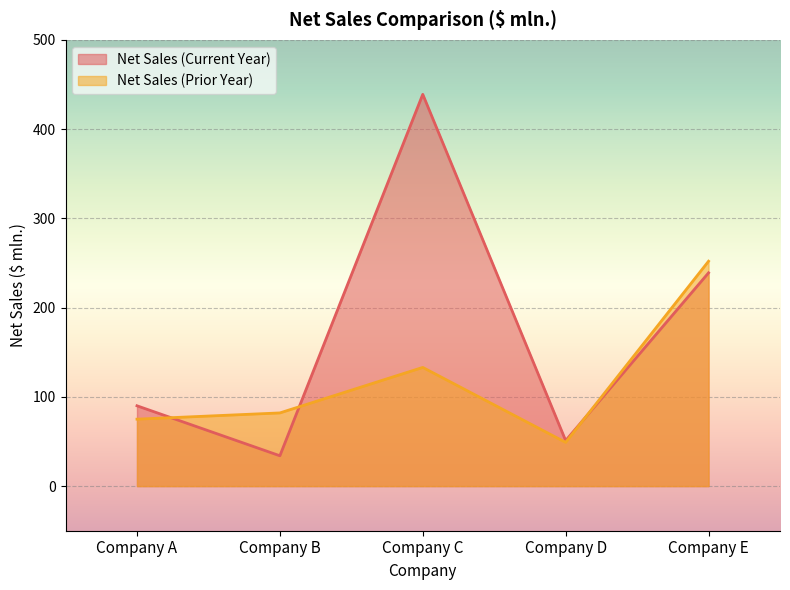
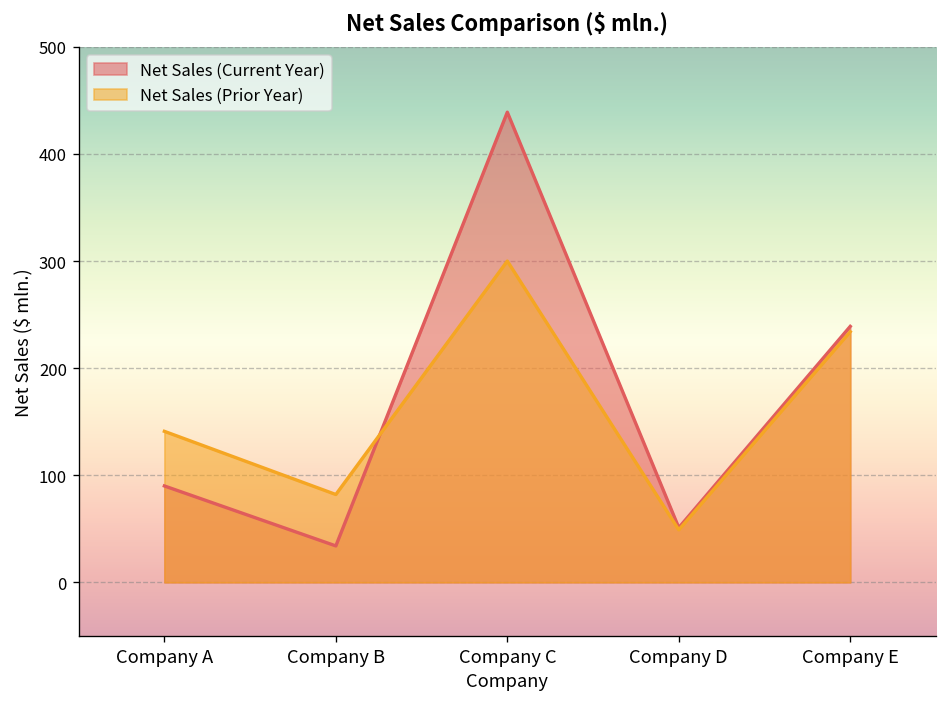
  {
    "Net Sales (Current Year)": {
      "Company A": 90,
      "Company B": 30,
      "Company C": 440,
      "Company E": 240
    },
    "Net Sales (Prior Year)": {
-     "Company A": 80,
+     "Company A": 140,
      "Company B": 80,
-     "Company C": 130,
-     "Company E": 250
+     "Company C": 300,
+     "Company E": 230
    }
  }
